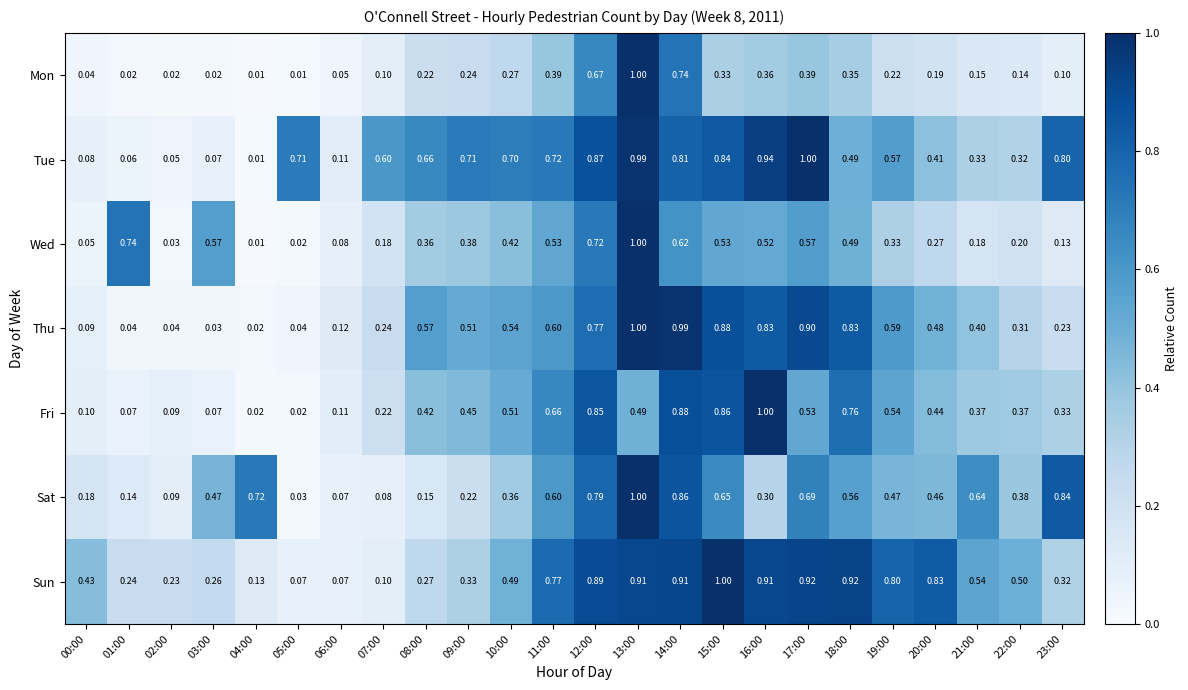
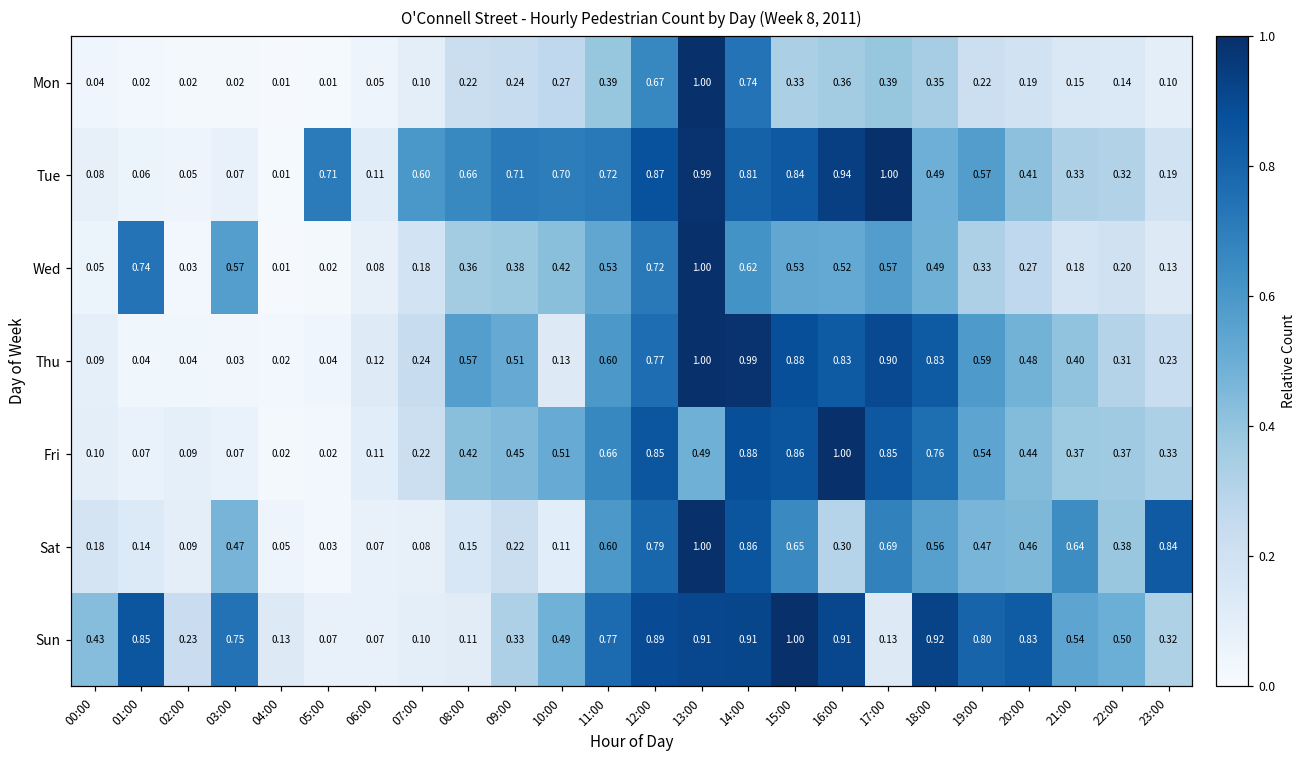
  {
    "Mon": {
      "00:00": 0.04,
      "01:00": 0.02,
      "02:00": 0.02,
      "03:00": 0.02,
      "04:00": 0.01,
      "05:00": 0.01,
      "06:00": 0.05,
      "07:00": 0.10,
      "08:00": 0.22,
      "09:00": 0.24,
      "10:00": 0.27,
      "11:00": 0.39,
      "12:00": 0.67,
      "13:00": 1.00,
      "14:00": 0.74,
      "15:00": 0.33,
      "16:00": 0.36,
      "17:00": 0.39,
      "18:00": 0.35,
      "19:00": 0.22,
      "20:00": 0.19,
      "21:00": 0.15,
      "22:00": 0.14,
      "23:00": 0.10
    },
    "Tue": {
      "00:00": 0.08,
      "01:00": 0.06,
      "02:00": 0.05,
      "03:00": 0.07,
      "04:00": 0.01,
      "05:00": 0.71,
      "06:00": 0.11,
      "07:00": 0.60,
      "08:00": 0.66,
      "09:00": 0.71,
      "10:00": 0.70,
      "11:00": 0.72,
      "12:00": 0.87,
      "13:00": 0.99,
      "14:00": 0.81,
      "15:00": 0.84,
      "16:00": 0.94,
      "17:00": 1.00,
      "18:00": 0.49,
      "19:00": 0.57,
      "20:00": 0.41,
      "21:00": 0.33,
      "22:00": 0.32,
-     "23:00": 0.80
+     "23:00": 0.19
    },
    "Wed": {
      "00:00": 0.05,
      "01:00": 0.74,
      "02:00": 0.03,
      "03:00": 0.57,
      "04:00": 0.01,
      "05:00": 0.02,
      "06:00": 0.08,
      "07:00": 0.18,
      "08:00": 0.36,
      "09:00": 0.38,
      "10:00": 0.42,
      "11:00": 0.53,
      "12:00": 0.72,
      "13:00": 1.00,
      "14:00": 0.62,
      "15:00": 0.53,
      "16:00": 0.52,
      "17:00": 0.57,
      "18:00": 0.49,
      "19:00": 0.33,
      "20:00": 0.27,
      "21:00": 0.18,
      "22:00": 0.20,
      "23:00": 0.13
    },
    "Thu": {
      "00:00": 0.09,
      "01:00": 0.04,
      "02:00": 0.04,
      "03:00": 0.03,
      "04:00": 0.02,
      "05:00": 0.04,
      "06:00": 0.12,
      "07:00": 0.24,
      "08:00": 0.57,
      "09:00": 0.51,
-     "10:00": 0.54,
+     "10:00": 0.13,
      "11:00": 0.60,
      "12:00": 0.77,
      "13:00": 1.00,
      "14:00": 0.99,
      "15:00": 0.88,
      "16:00": 0.83,
      "17:00": 0.90,
      "18:00": 0.83,
      "19:00": 0.59,
      "20:00": 0.48,
      "21:00": 0.40,
      "22:00": 0.31,
      "23:00": 0.23
    },
    "Fri": {
      "00:00": 0.10,
      "01:00": 0.07,
      "02:00": 0.09,
      "03:00": 0.07,
      "04:00": 0.02,
      "05:00": 0.02,
      "06:00": 0.11,
      "07:00": 0.22,
      "08:00": 0.42,
      "09:00": 0.45,
      "10:00": 0.51,
      "11:00": 0.66,
      "12:00": 0.85,
      "13:00": 0.49,
      "14:00": 0.88,
      "15:00": 0.86,
      "16:00": 1.00,
-     "17:00": 0.53,
+     "17:00": 0.85,
      "18:00": 0.76,
      "19:00": 0.54,
      "20:00": 0.44,
      "21:00": 0.37,
      "22:00": 0.37,
      "23:00": 0.33
    },
    "Sat": {
      "00:00": 0.18,
      "01:00": 0.14,
      "02:00": 0.09,
      "03:00": 0.47,
-     "04:00": 0.72,
+     "04:00": 0.05,
      "05:00": 0.03,
      "06:00": 0.07,
      "07:00": 0.08,
      "08:00": 0.15,
      "09:00": 0.22,
-     "10:00": 0.36,
+     "10:00": 0.11,
      "11:00": 0.60,
      "12:00": 0.79,
      "13:00": 1.00,
      "14:00": 0.86,
      "15:00": 0.65,
      "16:00": 0.30,
      "17:00": 0.69,
      "18:00": 0.56,
      "19:00": 0.47,
      "20:00": 0.46,
      "21:00": 0.64,
      "22:00": 0.38,
      "23:00": 0.84
    },
    "Sun": {
      "00:00": 0.43,
-     "01:00": 0.24,
+     "01:00": 0.85,
      "02:00": 0.23,
-     "03:00": 0.26,
+     "03:00": 0.75,
      "04:00": 0.13,
      "05:00": 0.07,
      "06:00": 0.07,
      "07:00": 0.10,
-     "08:00": 0.27,
+     "08:00": 0.11,
      "09:00": 0.33,
      "10:00": 0.49,
      "11:00": 0.77,
      "12:00": 0.89,
      "13:00": 0.91,
      "14:00": 0.91,
      "15:00": 1.00,
      "16:00": 0.91,
-     "17:00": 0.92,
+     "17:00": 0.13,
      "18:00": 0.92,
      "19:00": 0.80,
      "20:00": 0.83,
      "21:00": 0.54,
      "22:00": 0.50,
      "23:00": 0.32
    }
  }
